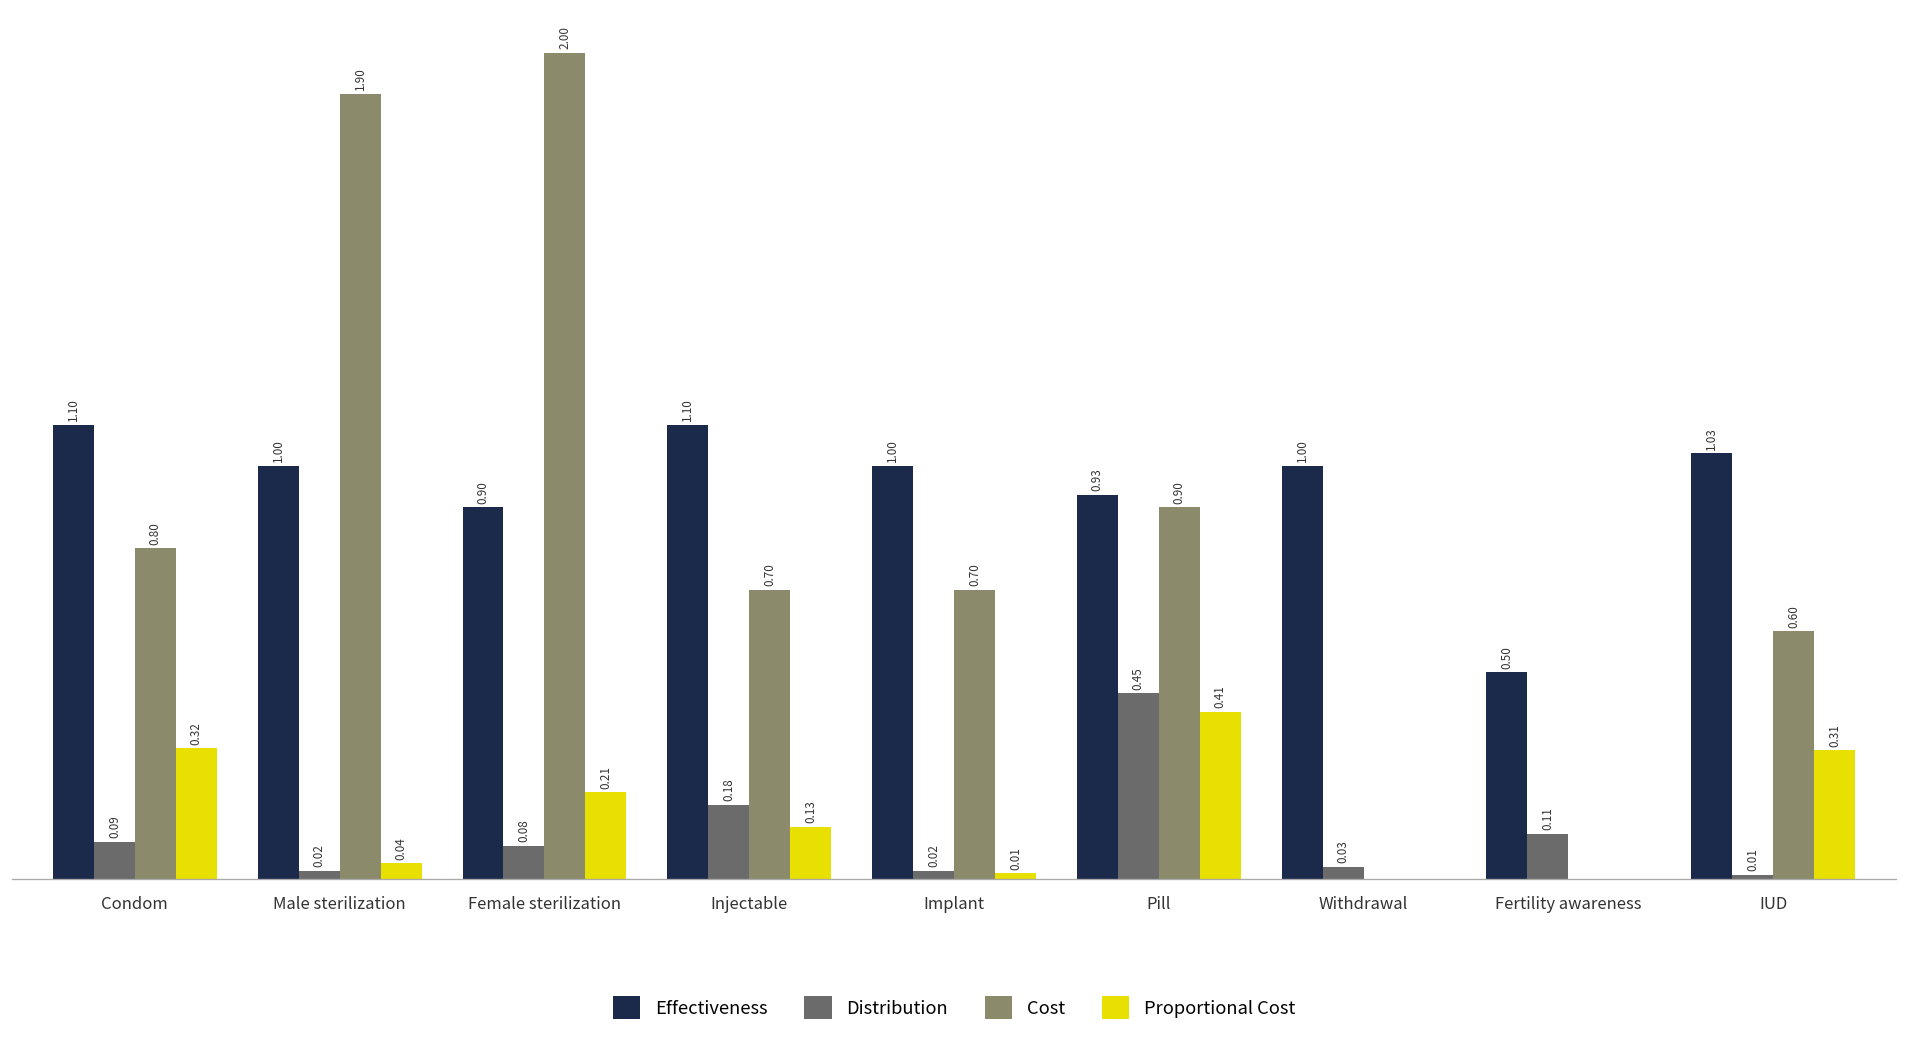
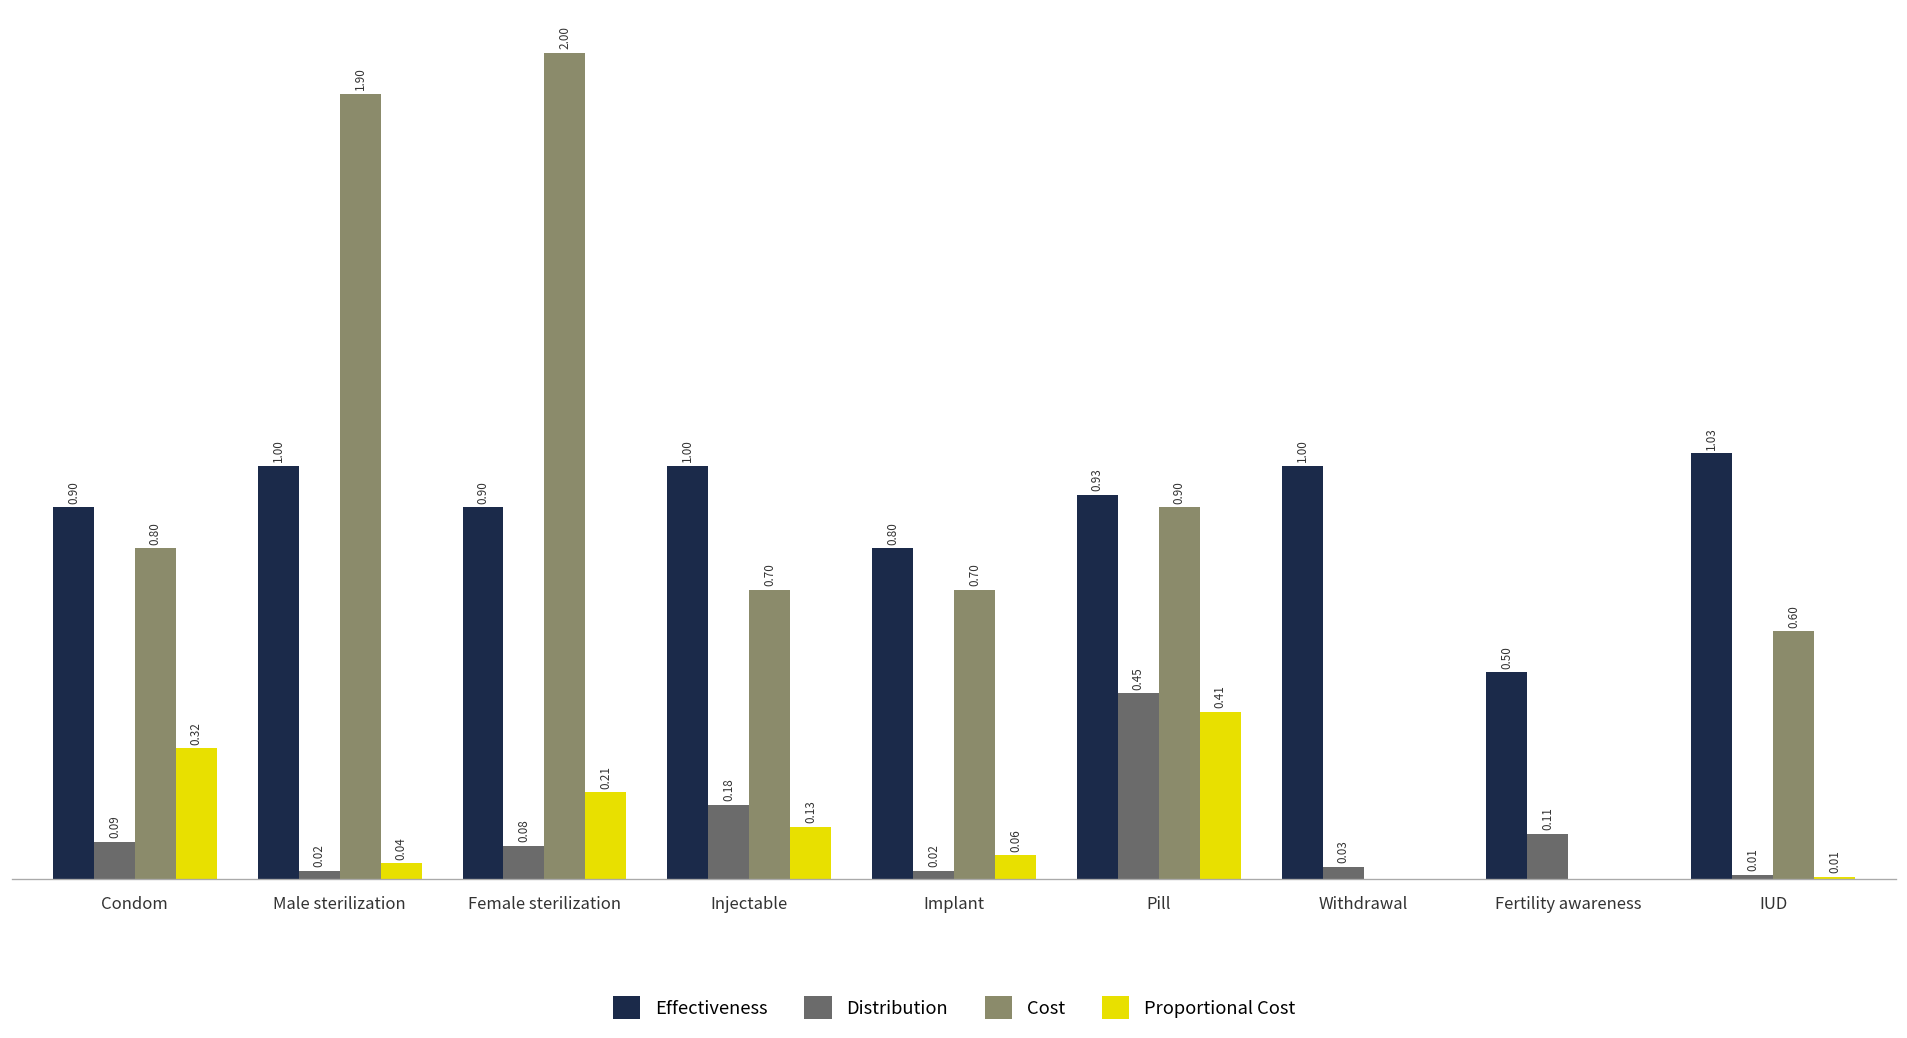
  {
    "Effectiveness": {
-     "Condom": 1.10,
+     "Condom": 0.90,
      "Male sterilization": 1.00,
      "Female sterilization": 0.90,
-     "Injectable": 1.10,
-     "Implant": 1.00,
+     "Injectable": 1.00,
+     "Implant": 0.80,
      "Pill": 0.93,
      "Withdrawal": 1.00,
      "Fertility awareness": 0.50,
      "IUD": 1.03
    },
    "Proportional Cost": {
      "Condom": 0.32,
      "Male sterilization": 0.04,
      "Female sterilization": 0.21,
      "Injectable": 0.13,
-     "Implant": 0.01,
+     "Implant": 0.06,
      "Pill": 0.41,
-     "IUD": 0.31
+     "IUD": 0.01
    }
  }
